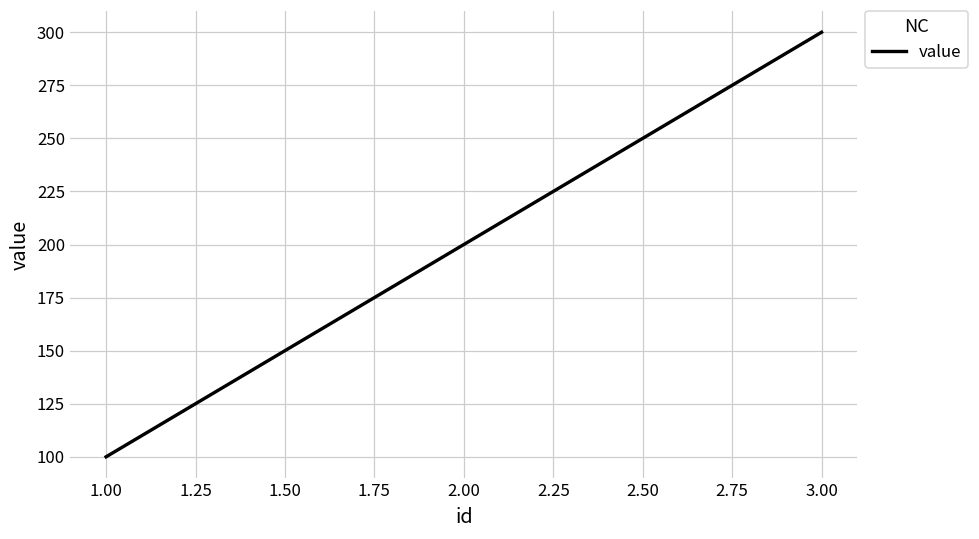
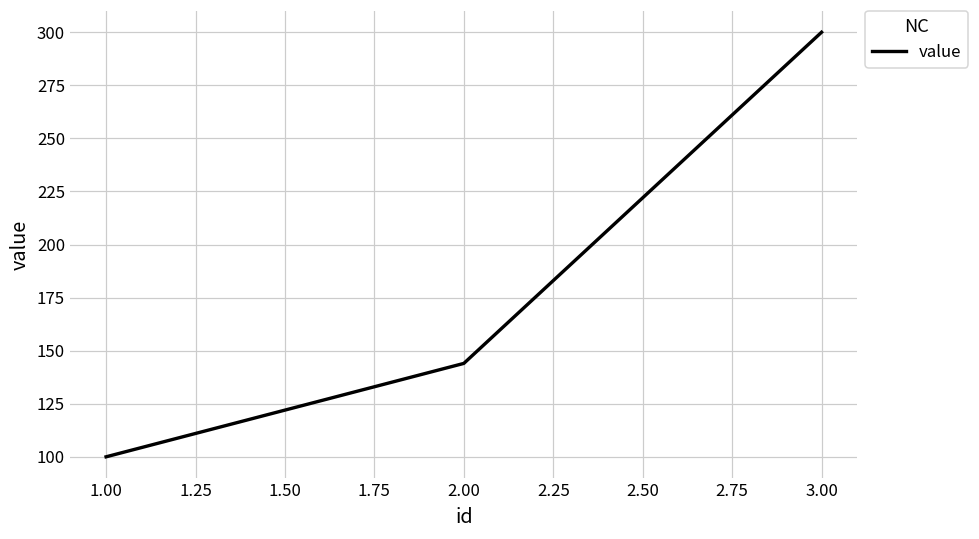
  {
    "1.00": 100,
-   "2.00": 200,
+   "2.00": 144,
    "3.00": 300
  }
